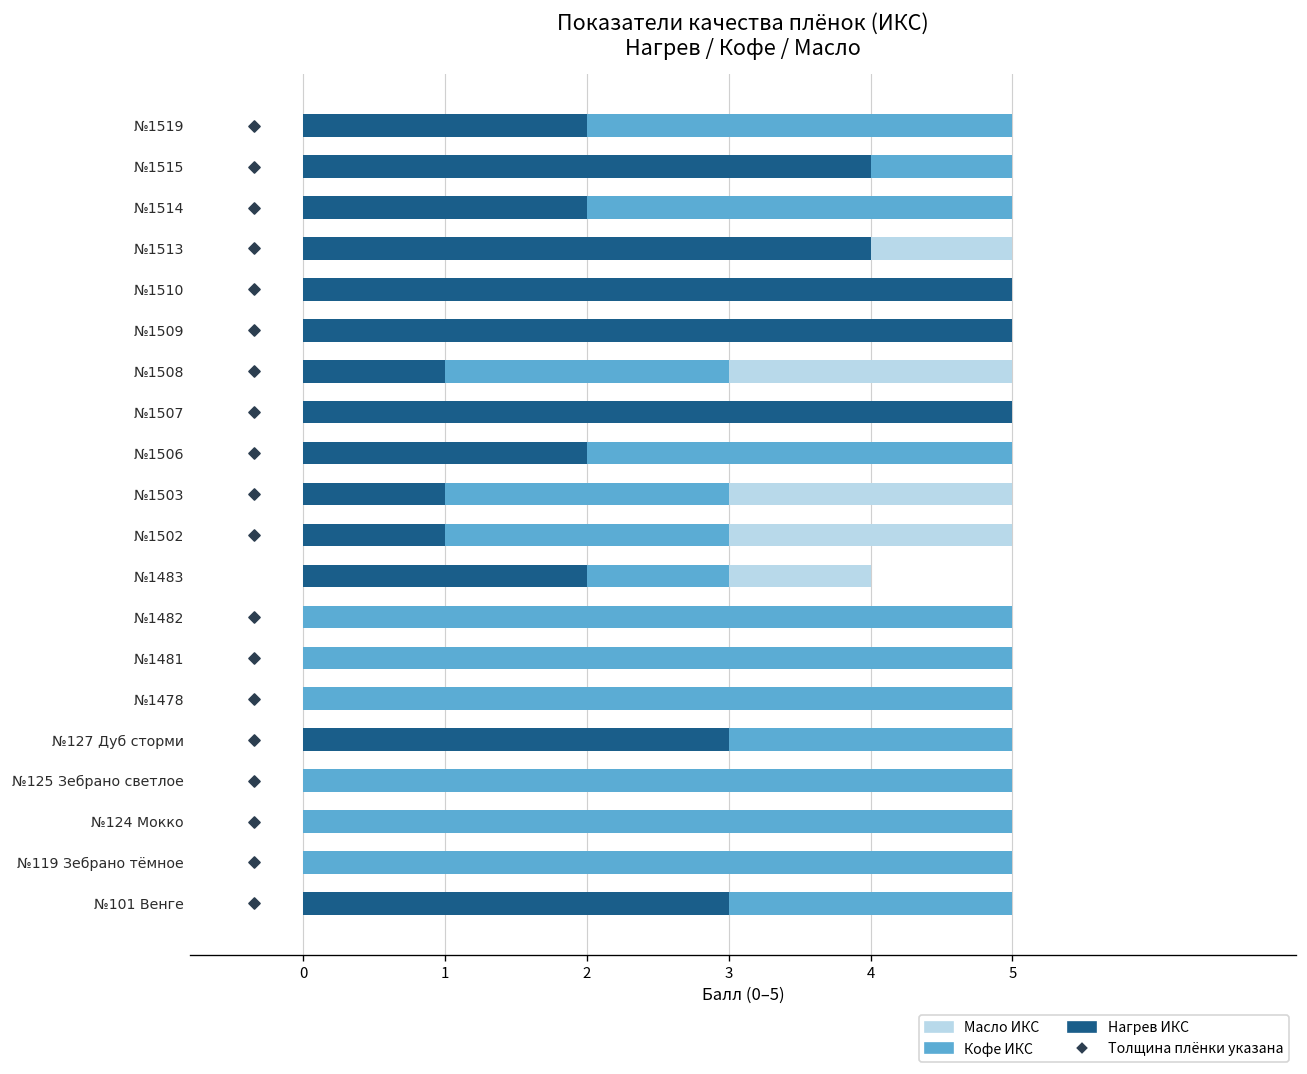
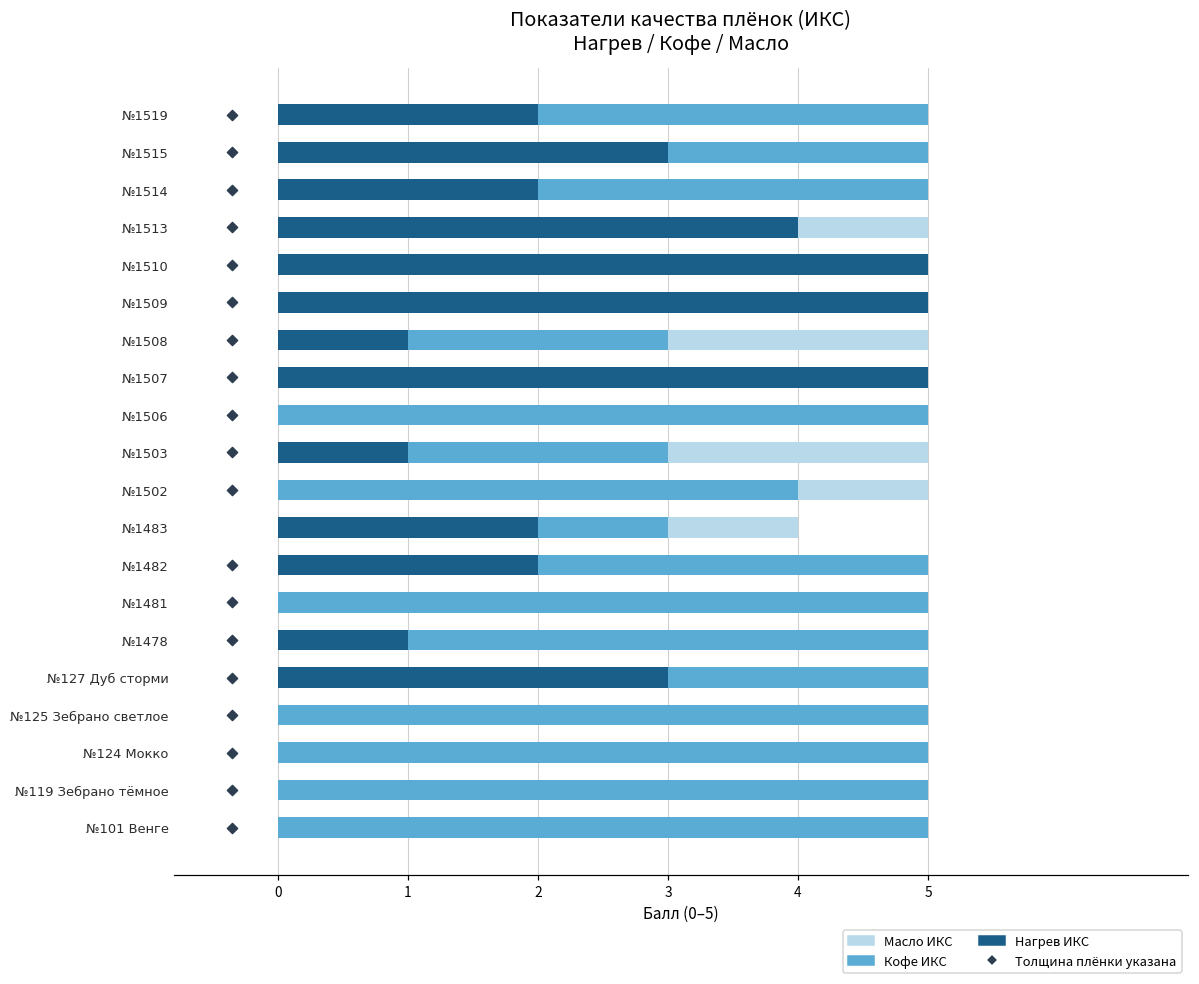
  {
    "Масло ИКС": {
      "№1519": 5,
      "№1515": 5,
      "№1514": 5,
      "№1513": 5,
      "№1510": 5,
      "№1509": 5,
      "№1508": 5,
      "№1507": 5,
      "№1506": 5,
      "№1503": 5,
      "№1502": 5,
      "№1483": 4,
      "№1482": 5,
      "№1481": 5,
      "№1478": 5,
      "№127 Дуб сторми": 5,
      "№125 Зебрано светлое": 5,
      "№124 Мокко": 5,
      "№119 Зебрано тёмное": 5,
      "№101 Венге": 5
    },
    "Кофе ИКС": {
      "№1519": 5,
      "№1515": 5,
      "№1514": 5,
      "№1510": 5,
      "№1506": 5,
-     "№1502": 3,
+     "№1502": 4,
      "№1482": 5,
      "№1481": 5,
      "№1478": 5,
      "№127 Дуб сторми": 5,
      "№125 Зебрано светлое": 5,
      "№124 Мокко": 5,
      "№119 Зебрано тёмное": 5,
      "№101 Венге": 5
    },
    "Нагрев ИКС": {
-     "№1515": 4,
+     "№1515": 3,
      "№1510": 5,
      "№1509": 5,
      "№1507": 5,
-     "№1506": 2,
-     "№1502": 1,
-     "№1482": 0,
+     "№1506": 0,
+     "№1502": 0,
+     "№1482": 2,
      "№1481": 0,
-     "№1478": 0,
+     "№1478": 1,
      "№125 Зебрано светлое": 0,
      "№124 Мокко": 0,
      "№119 Зебрано тёмное": 0,
-     "№101 Венге": 3
+     "№101 Венге": 0
    }
  }
